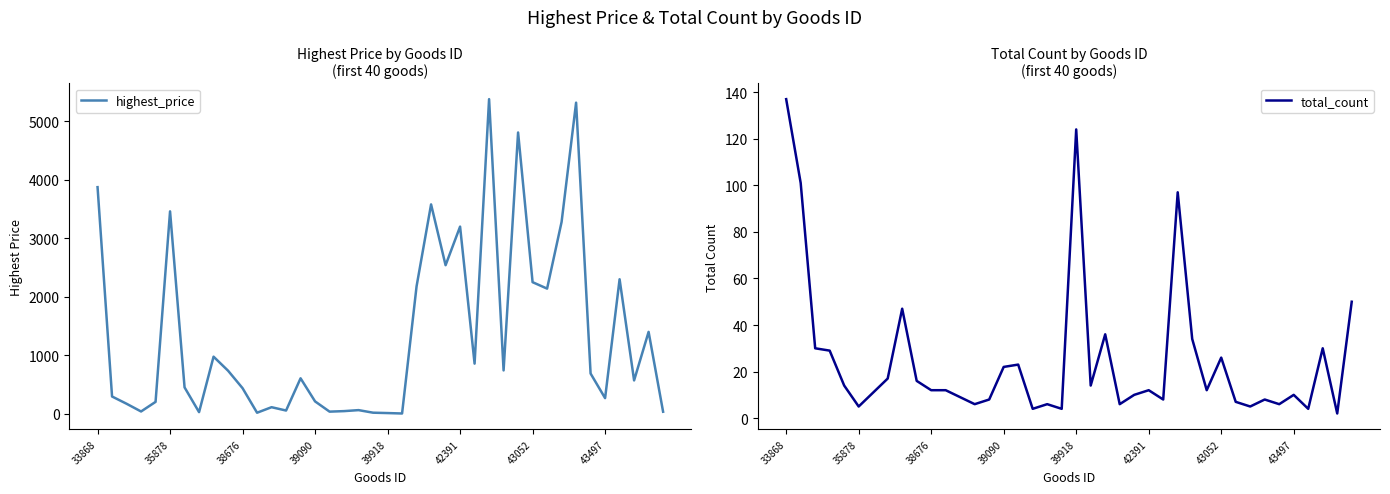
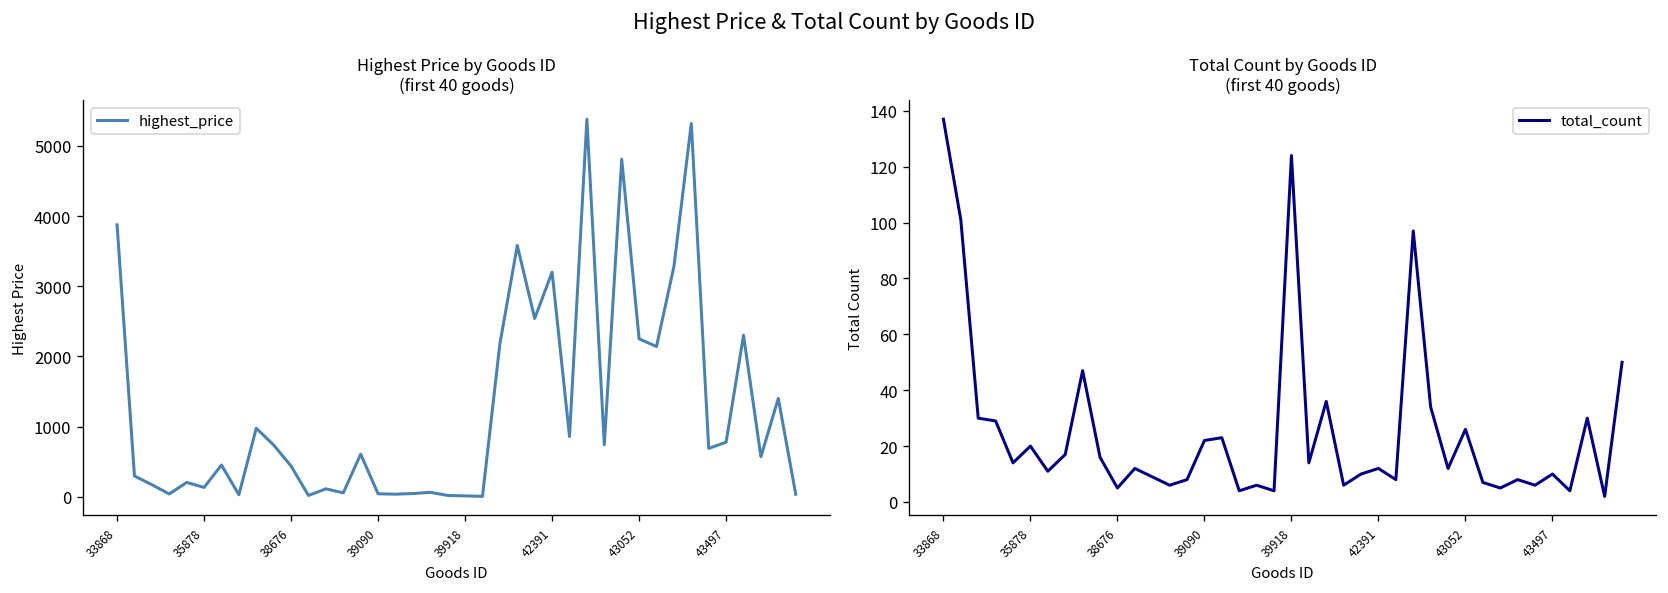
  {
    "Highest Price by Goods ID (first 40 goods)": {
      "33868": 3900,
-     "35878": 3500,
+     "35878": 100,
      "38676": 400,
-     "39090": 200,
+     "39090": 0,
      "39918": 0,
      "42391": 3200,
      "43052": 2300,
-     "43497": 300
+     "43497": 800
    },
    "Total Count by Goods ID (first 40 goods)": {
      "33868": 137,
-     "35878": 5,
-     "38676": 12,
+     "35878": 20,
+     "38676": 5,
      "39090": 22,
      "39918": 124,
      "42391": 12,
      "43052": 26,
      "43497": 10
    }
  }
